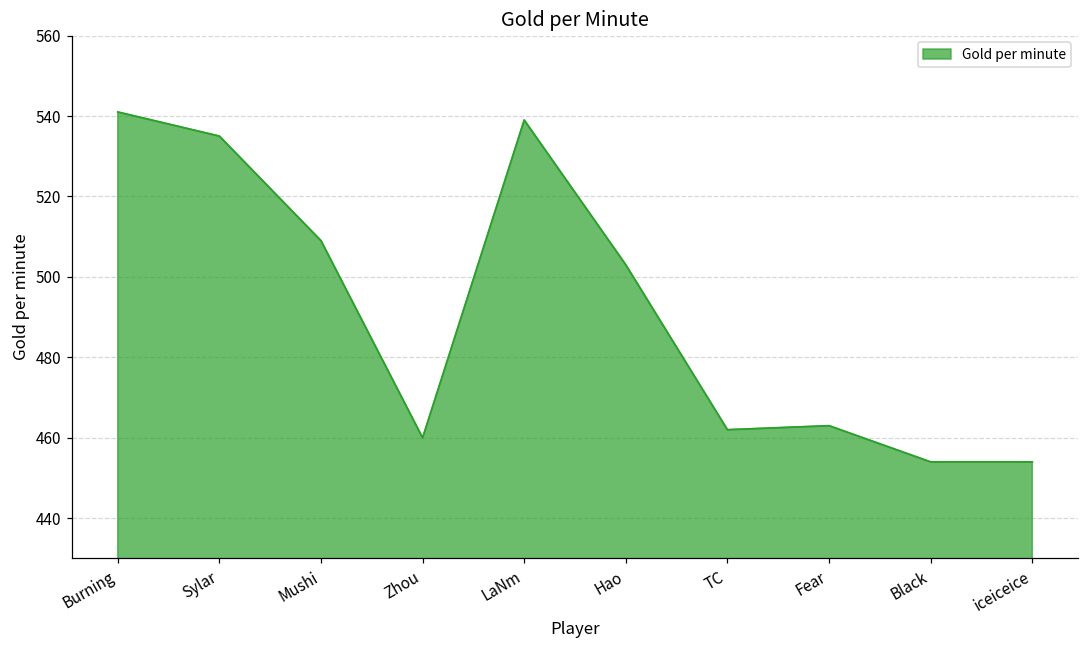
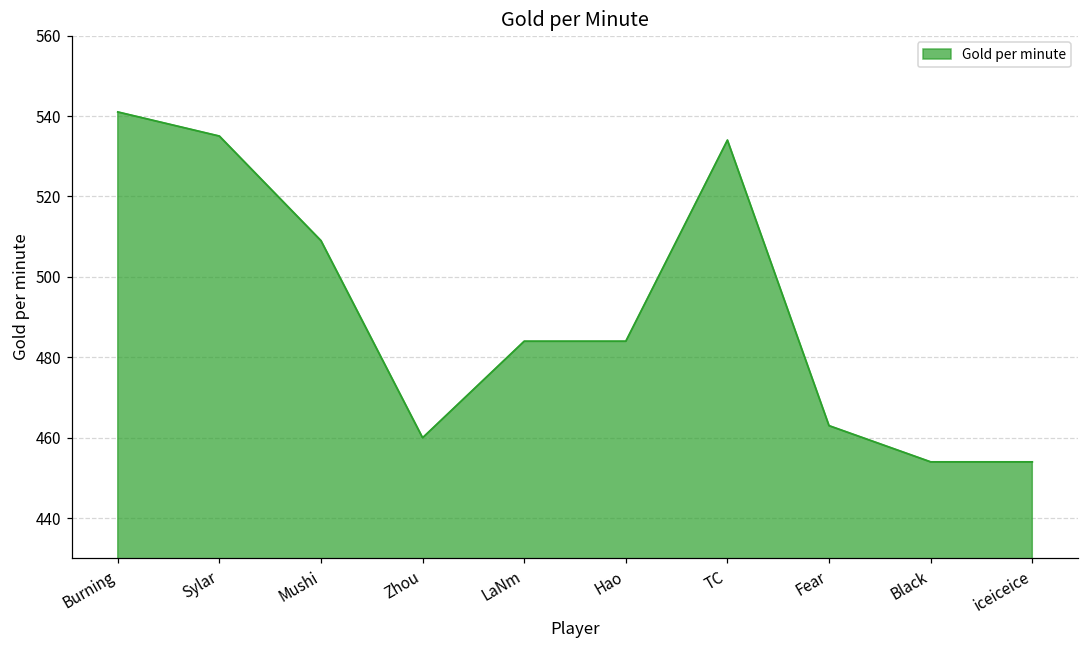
  {
    "Burning": 541,
    "Sylar": 535,
    "Mushi": 509,
    "Zhou": 460,
-   "LaNm": 539,
-   "Hao": 503,
-   "TC": 462,
+   "LaNm": 484,
+   "Hao": 484,
+   "TC": 534,
    "Fear": 463,
    "Black": 454,
    "iceiceice": 454
  }
